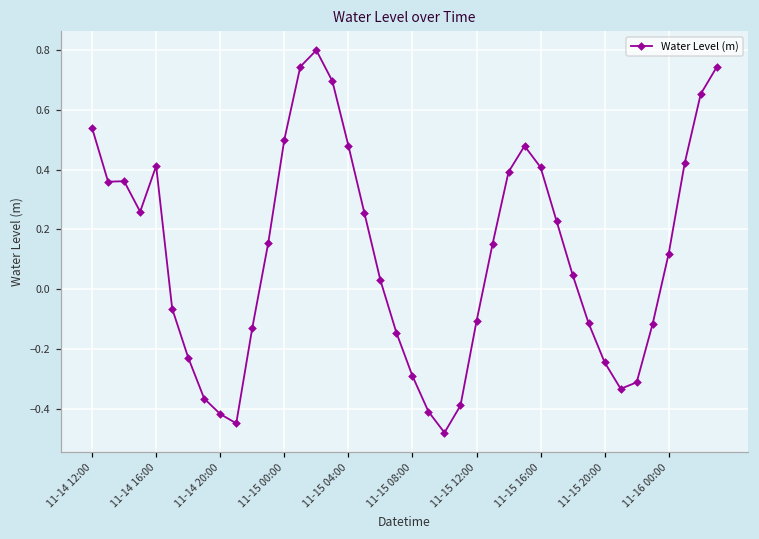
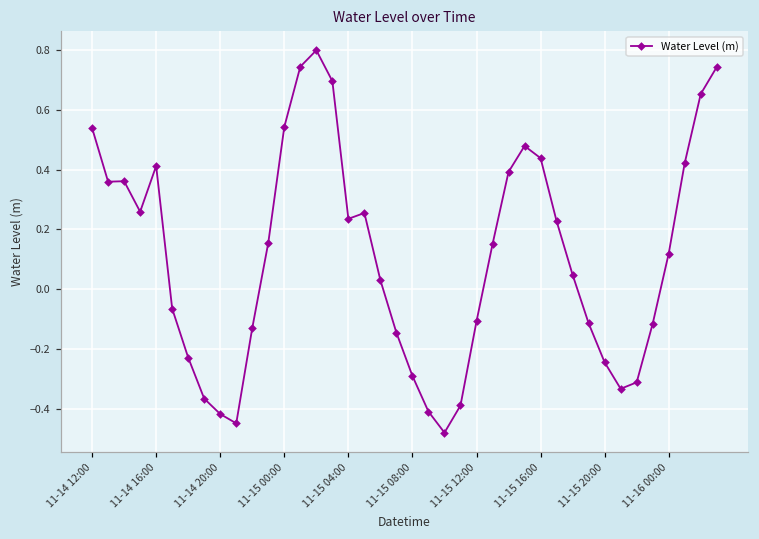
  {
    "11-14 12:00": 0.54,
    "11-14 16:00": 0.41,
    "11-14 20:00": -0.42,
-   "11-15 00:00": 0.50,
-   "11-15 04:00": 0.48,
+   "11-15 00:00": 0.54,
+   "11-15 04:00": 0.24,
    "11-15 08:00": -0.29,
    "11-15 12:00": -0.11,
-   "11-15 16:00": 0.41,
+   "11-15 16:00": 0.44,
    "11-15 20:00": -0.24,
    "11-16 00:00": 0.12
  }
